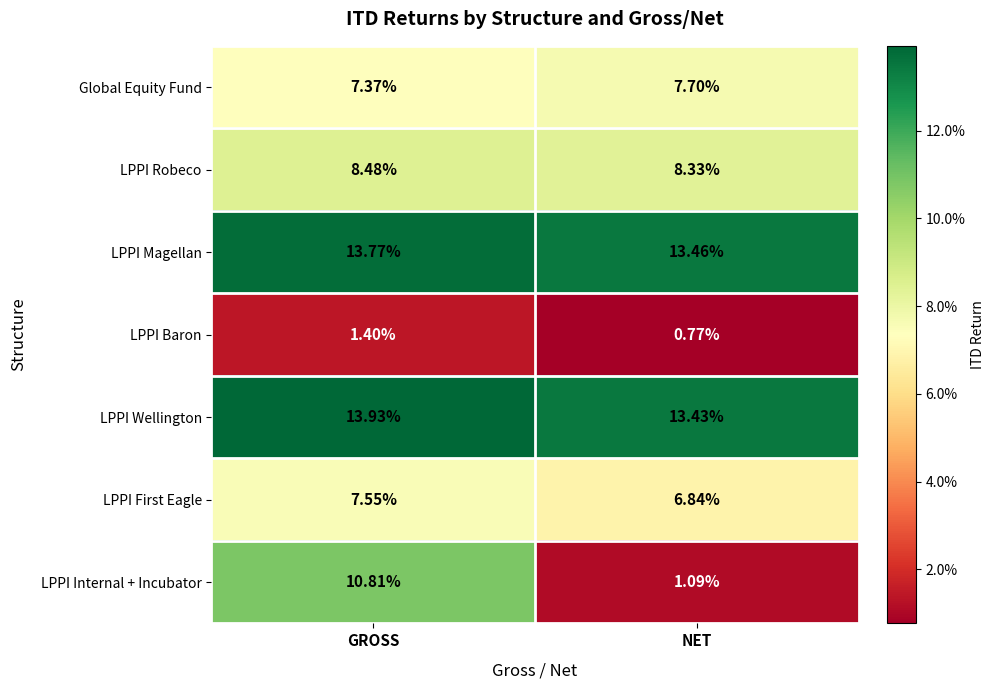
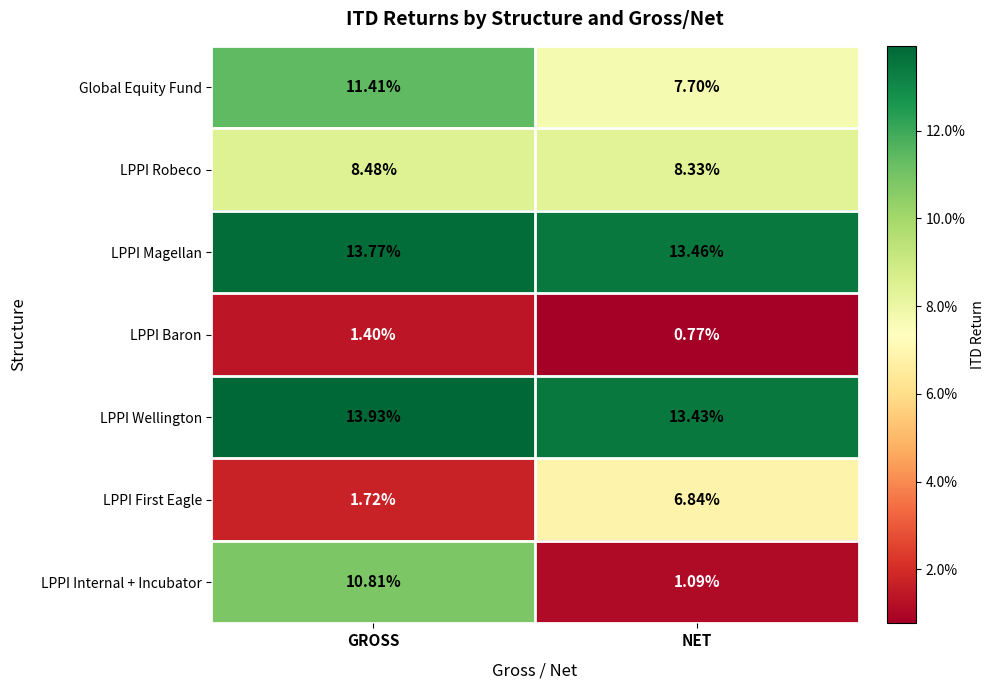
  {
    "Global Equity Fund": {
-     "GROSS": "7.37%",
+     "GROSS": "11.41%",
      "NET": "7.70%"
    },
    "LPPI Robeco": {
      "GROSS": "8.48%",
      "NET": "8.33%"
    },
    "LPPI Magellan": {
      "GROSS": "13.77%",
      "NET": "13.46%"
    },
    "LPPI Baron": {
      "GROSS": "1.40%",
      "NET": "0.77%"
    },
    "LPPI Wellington": {
      "GROSS": "13.93%",
      "NET": "13.43%"
    },
    "LPPI First Eagle": {
-     "GROSS": "7.55%",
+     "GROSS": "1.72%",
      "NET": "6.84%"
    },
    "LPPI Internal + Incubator": {
      "GROSS": "10.81%",
      "NET": "1.09%"
    }
  }
